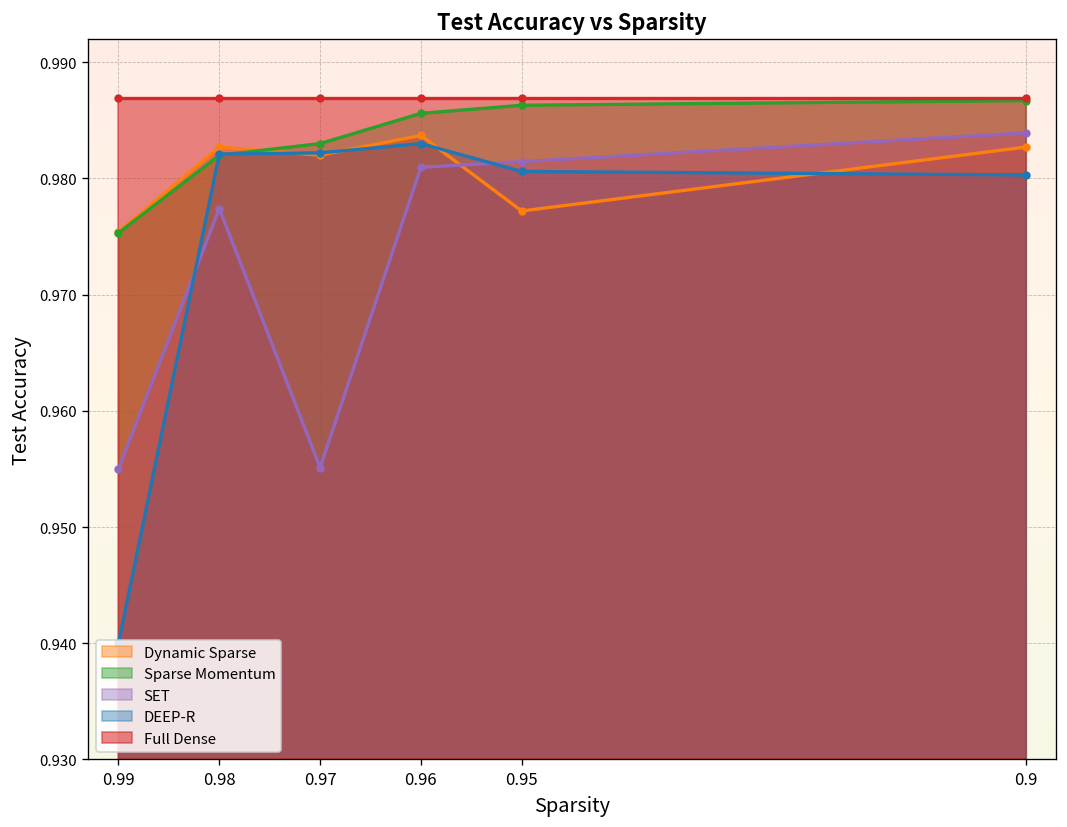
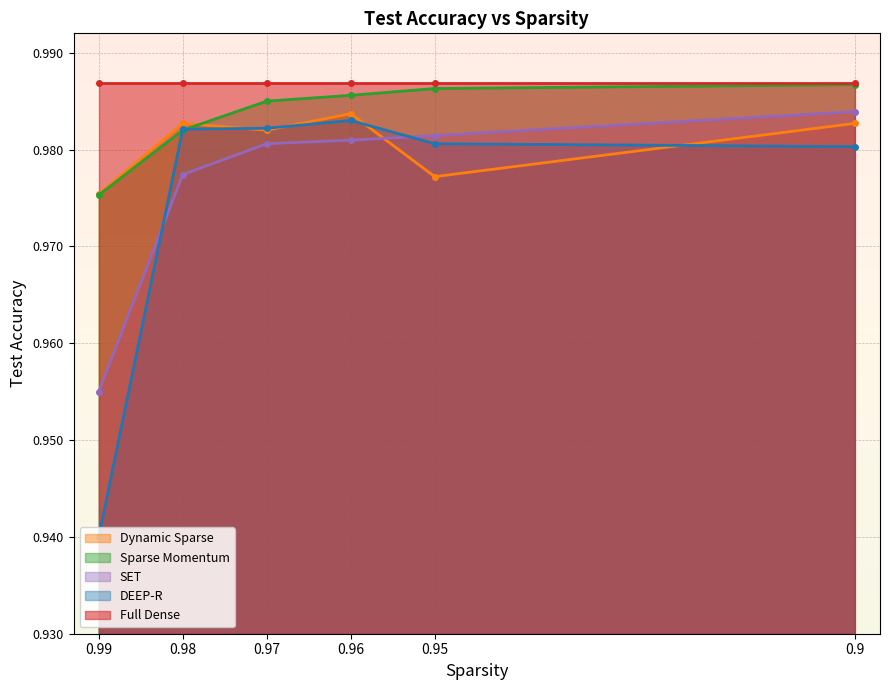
  {
    "Dynamic Sparse": {
      "0.98": 0.983,
      "0.96": 0.984,
      "0.95": 0.977,
      "0.9": 0.983
    },
    "Sparse Momentum": {
-     "0.97": 0.983,
+     "0.97": 0.985,
      "0.96": 0.986,
      "0.95": 0.986
    },
    "SET": {
      "0.99": 0.955,
      "0.98": 0.977,
-     "0.97": 0.955,
+     "0.97": 0.981,
      "0.96": 0.981,
      "0.95": 0.981,
      "0.9": 0.984
    },
    "DEEP-R": {
      "0.96": 0.983,
      "0.95": 0.981,
      "0.9": 0.980
    },
    "Full Dense": {
      "0.99": 0.987,
      "0.98": 0.987,
      "0.97": 0.987,
      "0.96": 0.987,
      "0.95": 0.987
    }
  }
